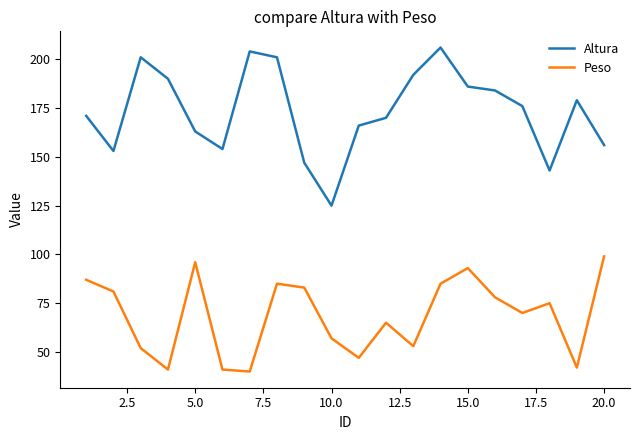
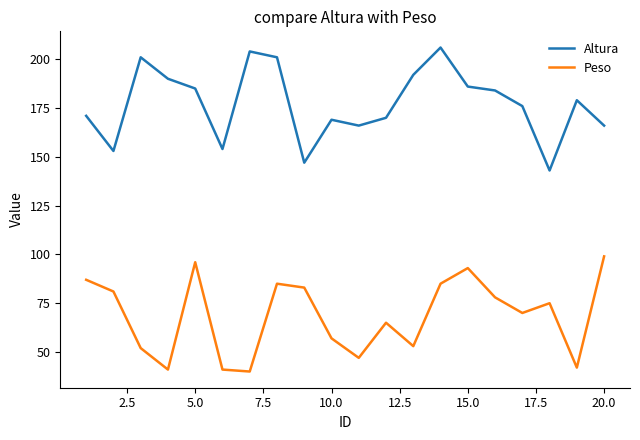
  {
    "Altura": {
-     "5.0": 163,
-     "10.0": 125,
+     "5.0": 185,
+     "10.0": 169,
      "15.0": 186,
-     "20.0": 156
+     "20.0": 166
    },
    "Peso": {
      "5.0": 96,
      "10.0": 57,
      "15.0": 93,
      "20.0": 99
    }
  }
